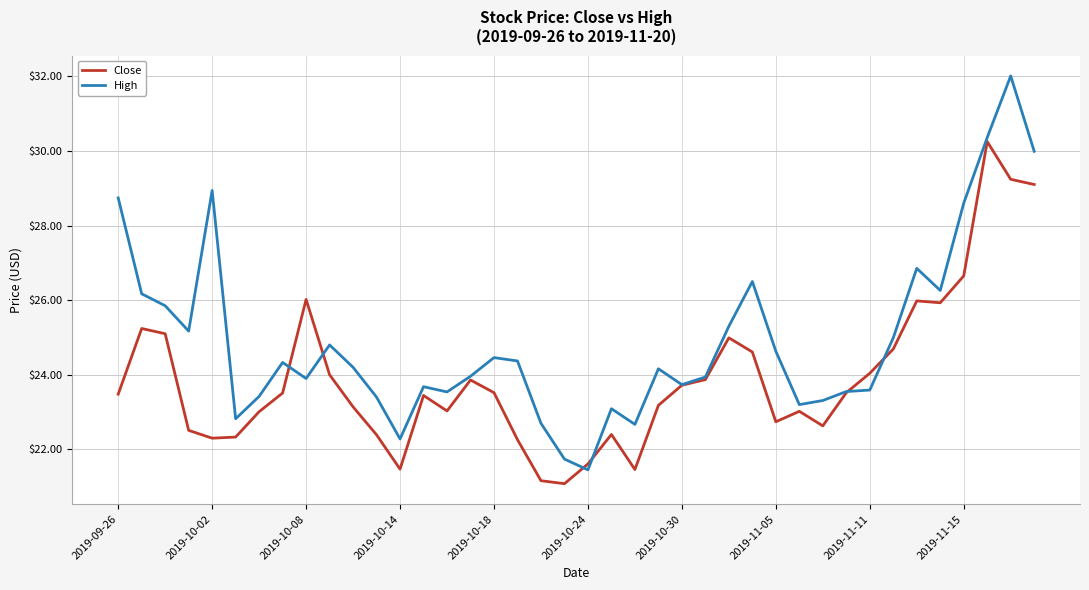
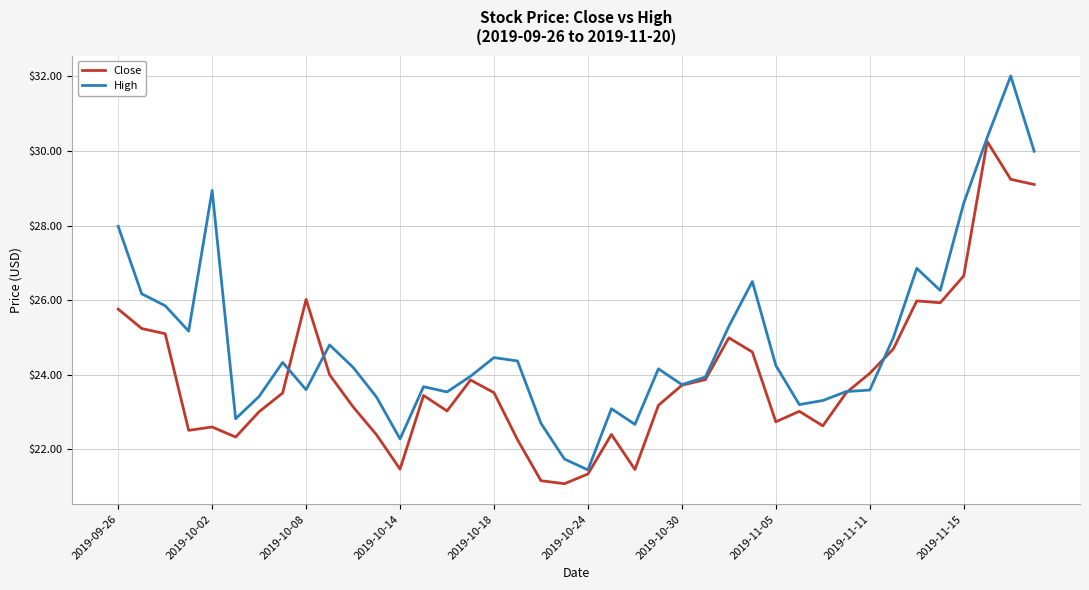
  {
    "Close": {
-     "2019-09-26": "$23.5",
-     "2019-10-02": "$22.3",
+     "2019-09-26": "$25.8",
+     "2019-10-02": "$22.6",
      "2019-10-08": "$26.0",
      "2019-10-14": "$21.5",
      "2019-10-18": "$23.5",
-     "2019-10-24": "$21.6",
+     "2019-10-24": "$21.3",
      "2019-11-05": "$22.7",
      "2019-11-11": "$24.0",
      "2019-11-15": "$26.7"
    },
    "High": {
-     "2019-09-26": "$28.7",
+     "2019-09-26": "$28.0",
      "2019-10-02": "$28.9",
-     "2019-10-08": "$23.9",
+     "2019-10-08": "$23.6",
      "2019-10-14": "$22.3",
      "2019-10-18": "$24.5",
      "2019-10-24": "$21.5",
-     "2019-11-05": "$24.6",
+     "2019-11-05": "$24.3",
      "2019-11-11": "$23.6",
      "2019-11-15": "$28.6"
    }
  }
